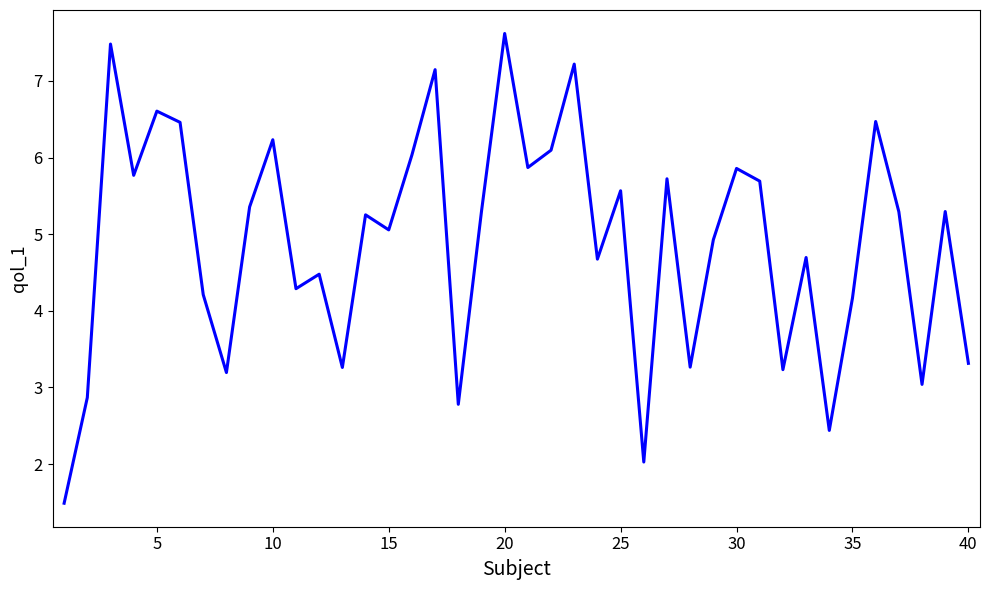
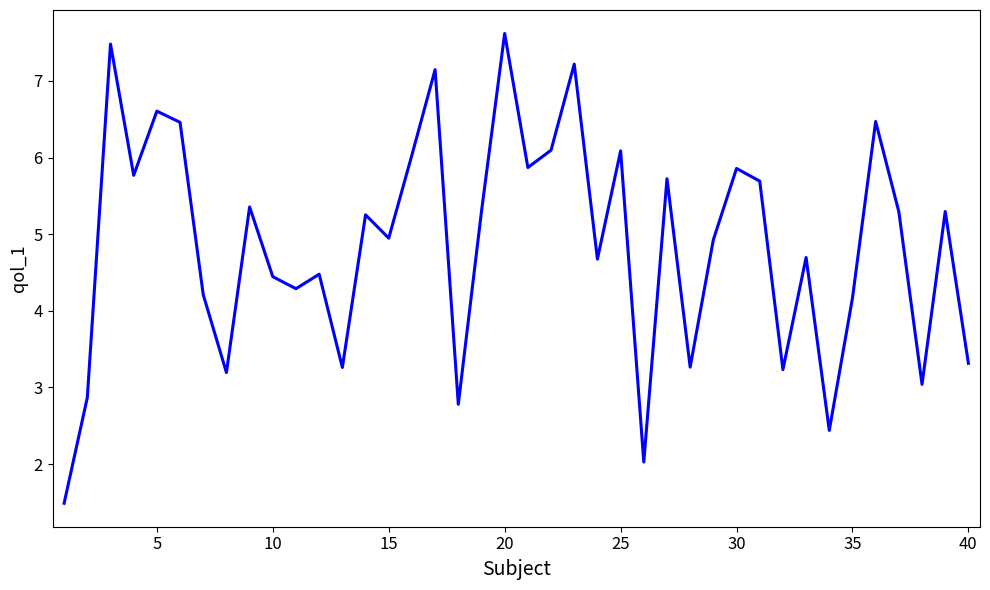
  {
    "5": 6.6,
-   "10": 6.2,
-   "15": 5.1,
+   "10": 4.4,
+   "15": 4.9,
    "20": 7.6,
-   "25": 5.6,
+   "25": 6.1,
    "30": 5.9,
    "35": 4.2,
    "40": 3.3
  }
